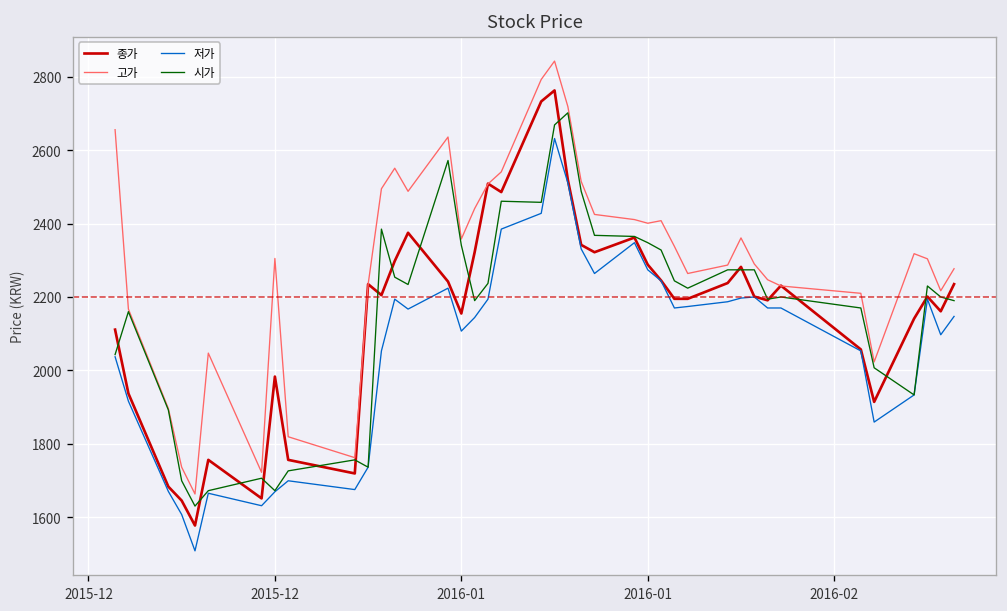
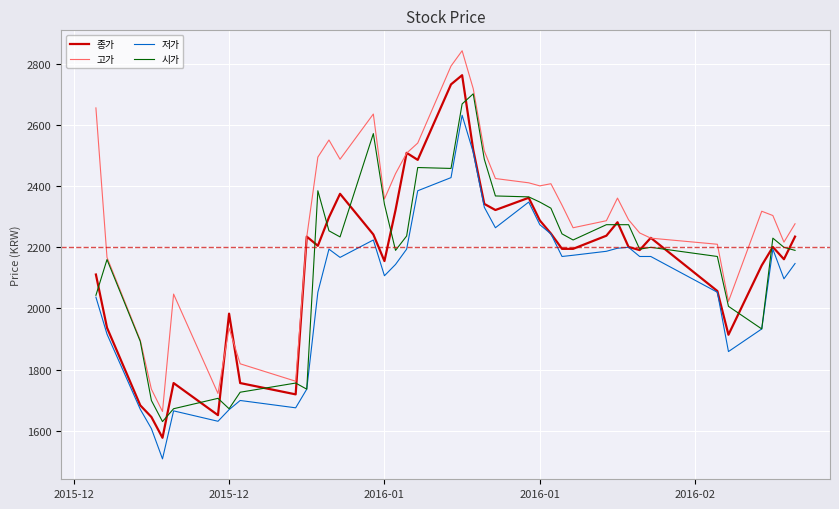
  {
    "종가": {
      "2015-12": 1980
    },
    "고가": {
-     "2015-12": 2310
+     "2015-12": 1940
    }
  }
